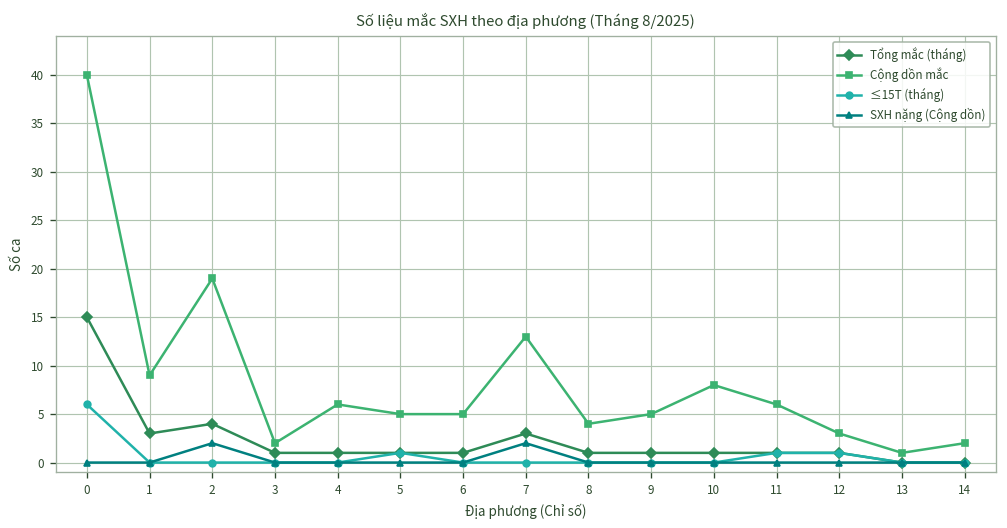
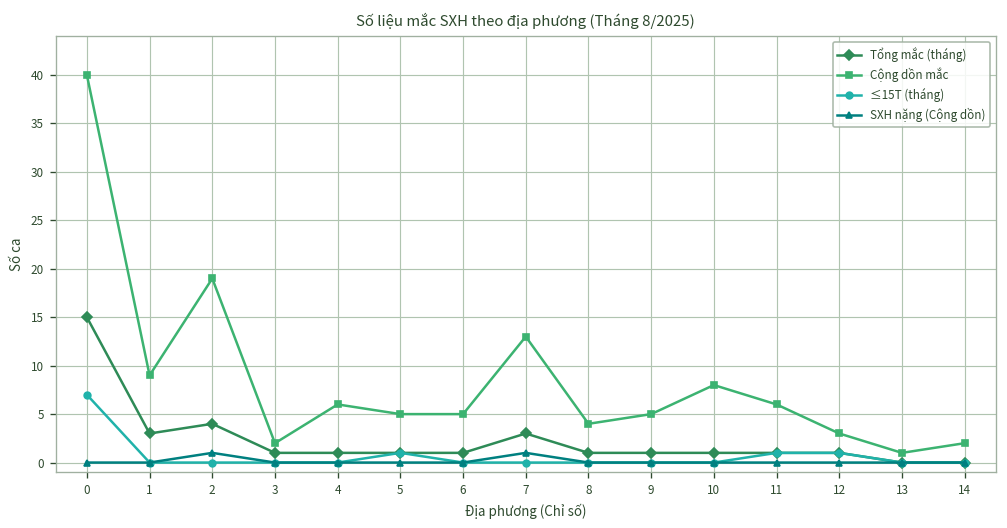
  {
    "≤15T (tháng)": {
-     "0": 6,
+     "0": 7,
      "2": 0,
      "7": 0
    },
    "SXH nặng (Cộng dồn)": {
      "0": 0,
-     "2": 2,
+     "2": 1,
      "5": 0,
-     "7": 2,
+     "7": 1,
      "11": 0,
      "12": 0
    }
  }
